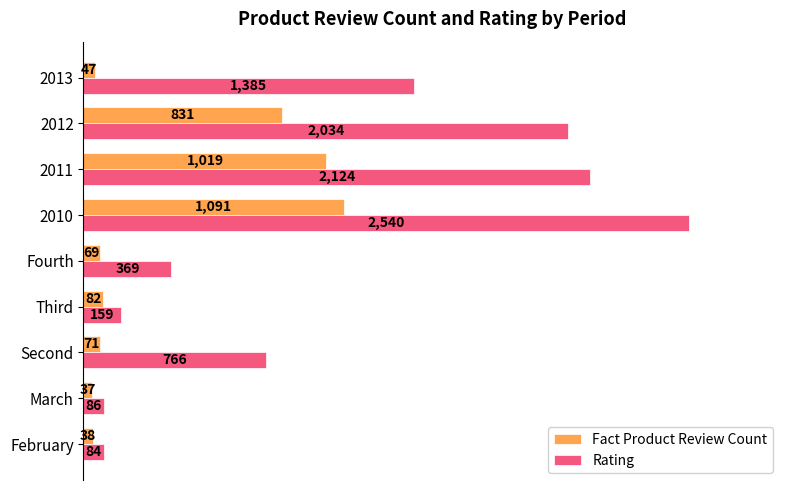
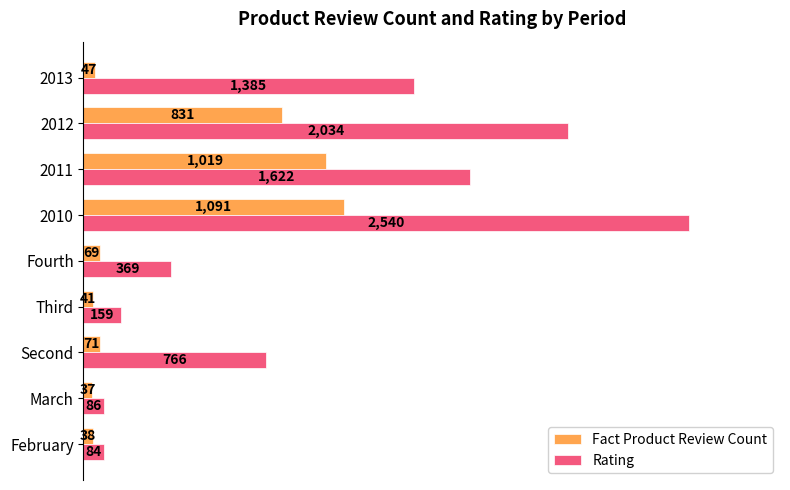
  {
    "Fact Product Review Count": {
-     "Third": "82"
+     "Third": "41"
    },
    "Rating": {
-     "2011": "2,124"
+     "2011": "1,622"
    }
  }
